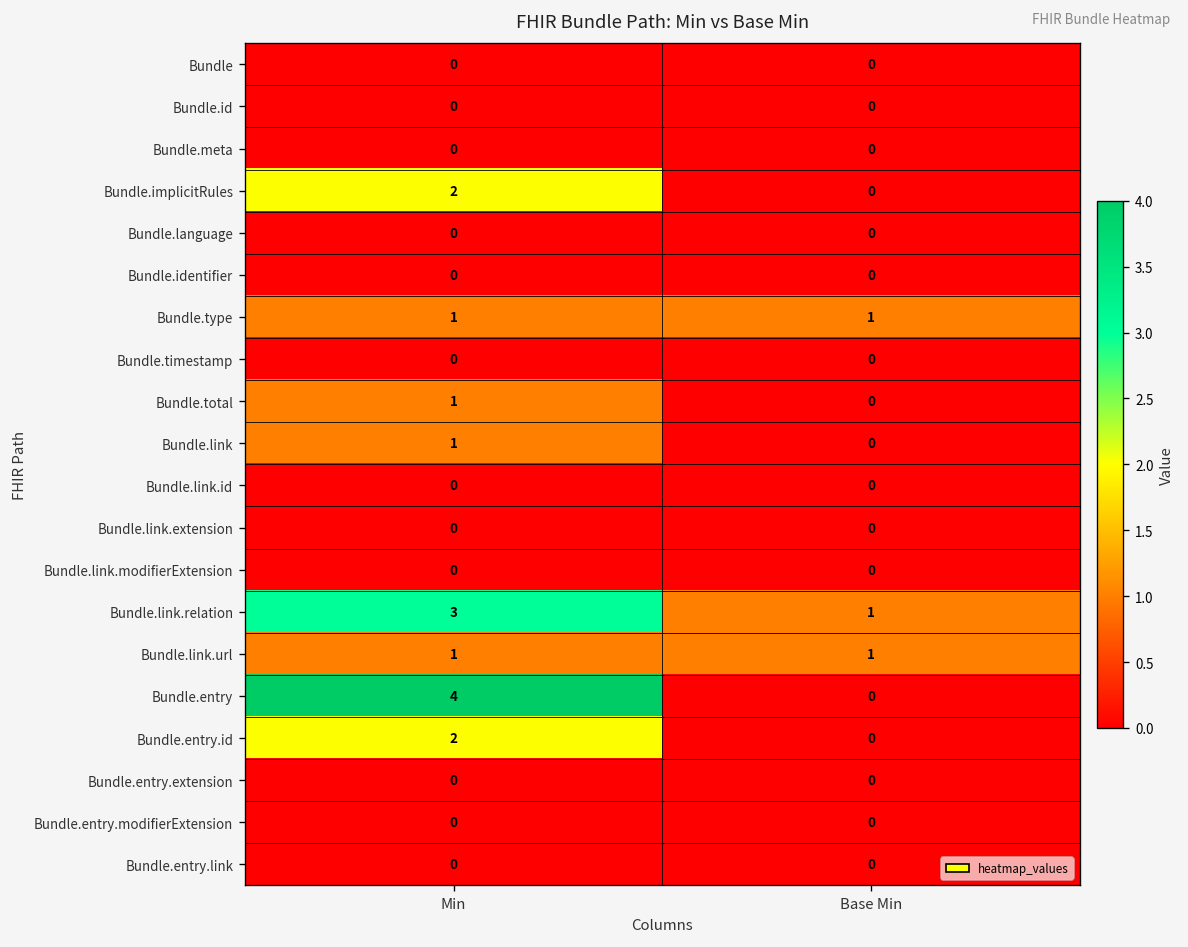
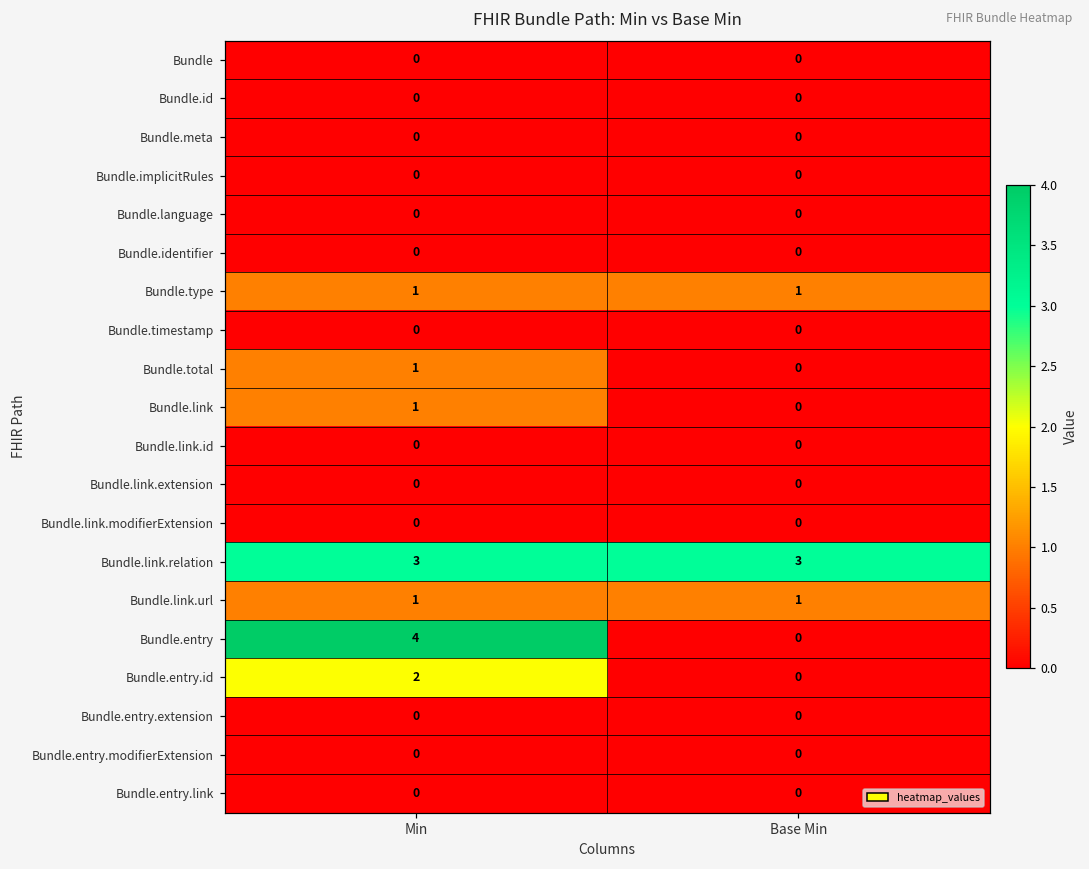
  {
    "Bundle": {
      "Min": 0,
      "Base Min": 0
    },
    "Bundle.id": {
      "Min": 0,
      "Base Min": 0
    },
    "Bundle.meta": {
      "Min": 0,
      "Base Min": 0
    },
    "Bundle.implicitRules": {
-     "Min": 2,
+     "Min": 0,
      "Base Min": 0
    },
    "Bundle.language": {
      "Min": 0,
      "Base Min": 0
    },
    "Bundle.identifier": {
      "Min": 0,
      "Base Min": 0
    },
    "Bundle.type": {
      "Min": 1,
      "Base Min": 1
    },
    "Bundle.timestamp": {
      "Min": 0,
      "Base Min": 0
    },
    "Bundle.total": {
      "Min": 1,
      "Base Min": 0
    },
    "Bundle.link": {
      "Min": 1,
      "Base Min": 0
    },
    "Bundle.link.id": {
      "Min": 0,
      "Base Min": 0
    },
    "Bundle.link.extension": {
      "Min": 0,
      "Base Min": 0
    },
    "Bundle.link.modifierExtension": {
      "Min": 0,
      "Base Min": 0
    },
    "Bundle.link.relation": {
      "Min": 3,
-     "Base Min": 1
+     "Base Min": 3
    },
    "Bundle.link.url": {
      "Min": 1,
      "Base Min": 1
    },
    "Bundle.entry": {
      "Min": 4,
      "Base Min": 0
    },
    "Bundle.entry.id": {
      "Min": 2,
      "Base Min": 0
    },
    "Bundle.entry.extension": {
      "Min": 0,
      "Base Min": 0
    },
    "Bundle.entry.modifierExtension": {
      "Min": 0,
      "Base Min": 0
    },
    "Bundle.entry.link": {
      "Min": 0,
      "Base Min": 0
    }
  }
